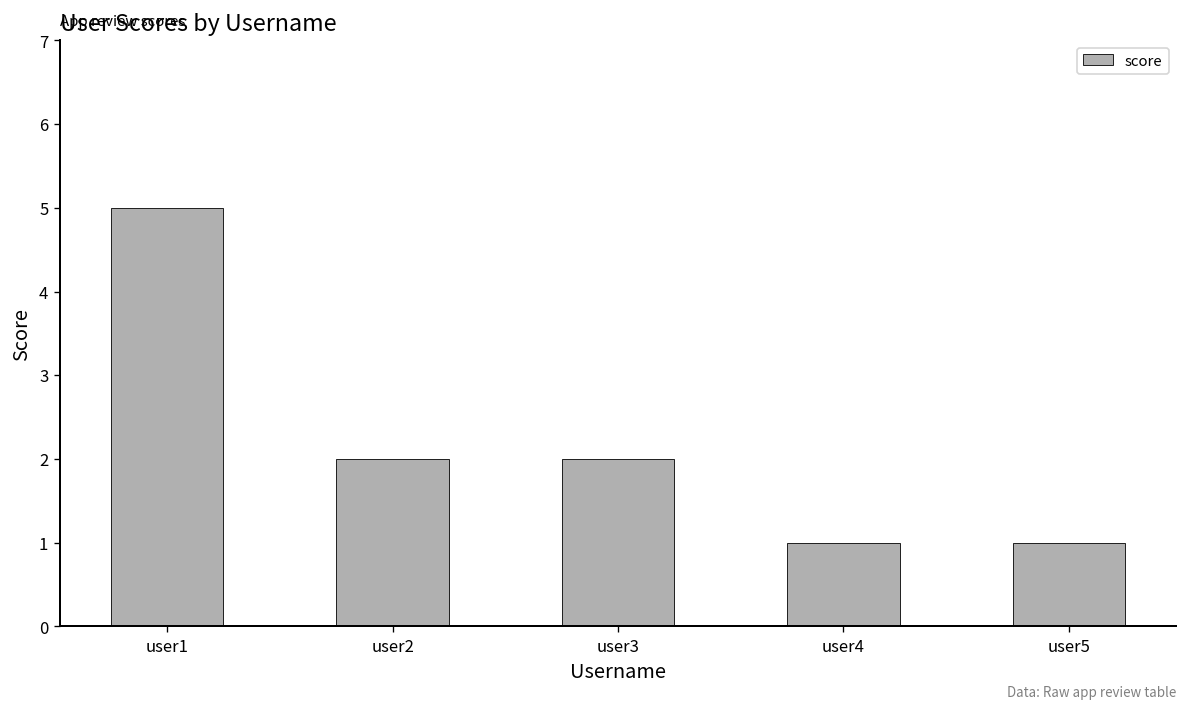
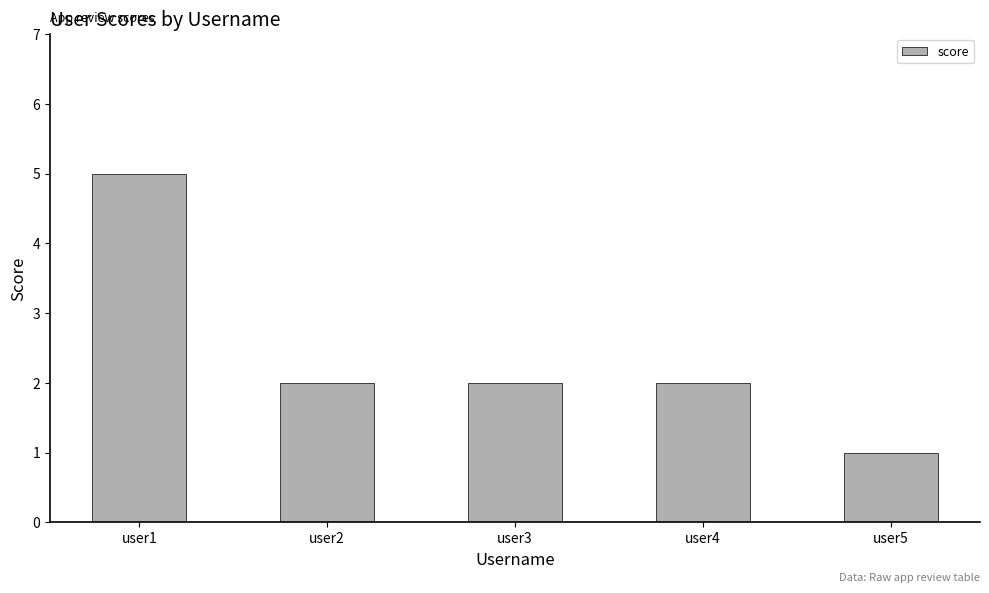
  {
    "user1": 5,
    "user2": 2,
    "user3": 2,
-   "user4": 1,
+   "user4": 2,
    "user5": 1
  }
